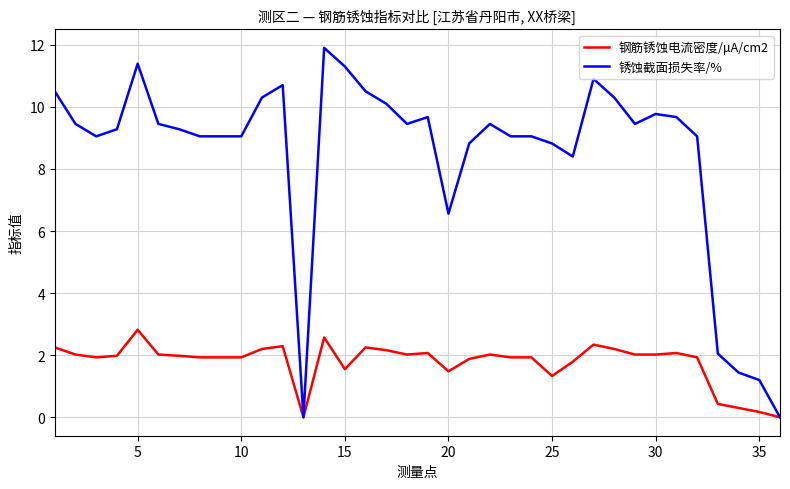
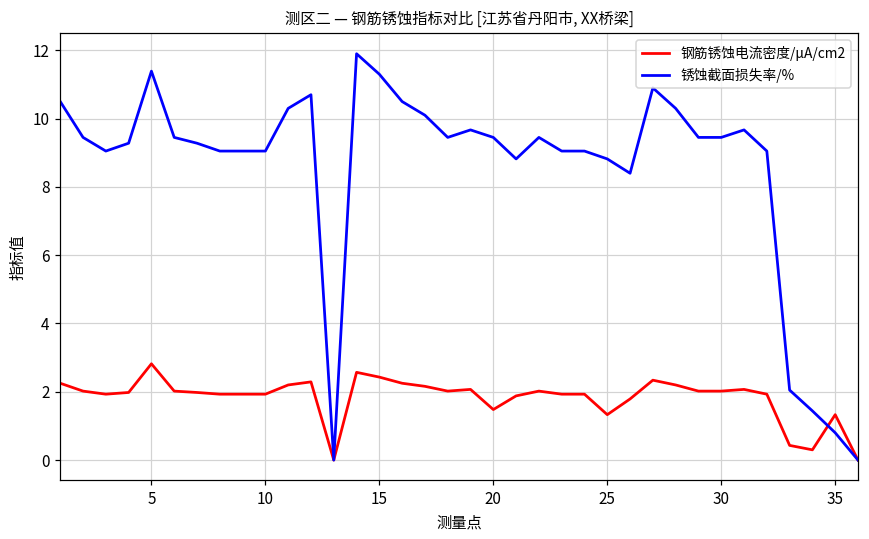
  {
    "钢筋锈蚀电流密度/μA/cm2": {
      "5": 2.8,
      "10": 1.9,
-     "15": 1.6,
+     "15": 2.4,
      "20": 1.5,
      "25": 1.3,
      "30": 2.0,
-     "35": 0.2
+     "35": 1.3
    },
    "锈蚀截面损失率/%": {
      "5": 11.4,
      "10": 9.1,
      "15": 11.3,
-     "20": 6.6,
+     "20": 9.5,
      "25": 8.8,
-     "30": 9.8,
-     "35": 1.2
+     "30": 9.5,
+     "35": 0.8
    }
  }
